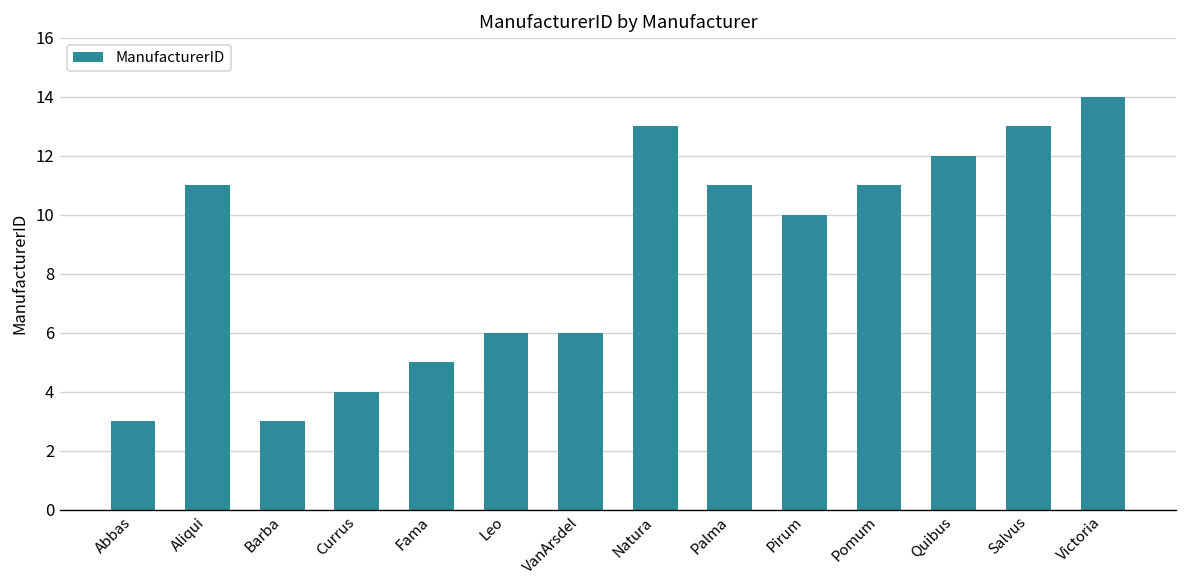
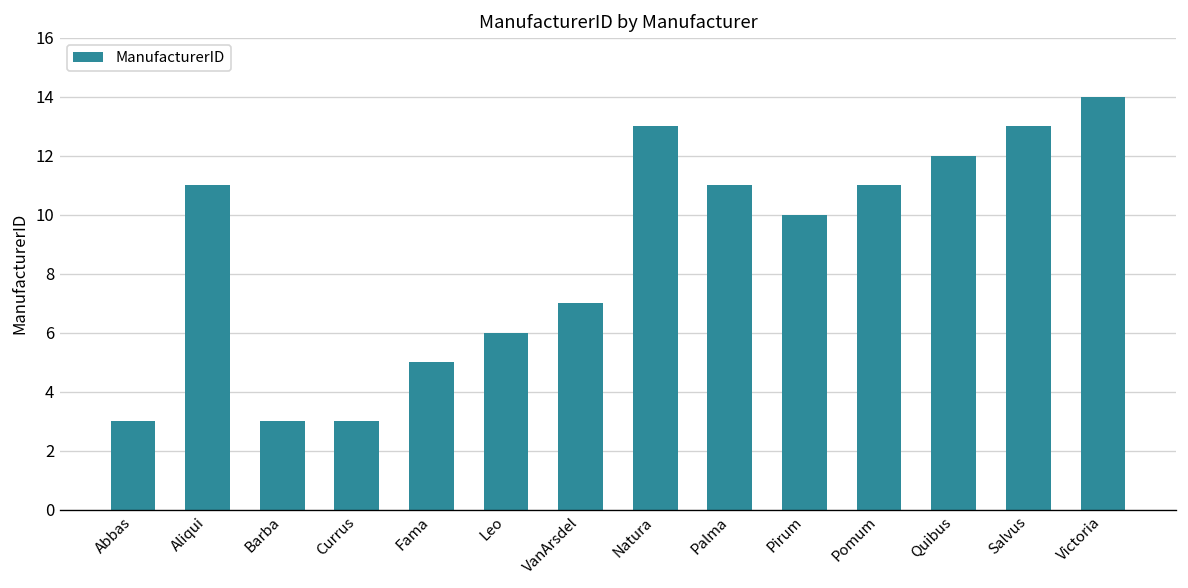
  {
    "Abbas": 3,
    "Aliqui": 11,
    "Barba": 3,
-   "Currus": 4,
+   "Currus": 3,
    "Fama": 5,
    "Leo": 6,
-   "VanArsdel": 6,
+   "VanArsdel": 7,
    "Natura": 13,
    "Palma": 11,
    "Pirum": 10,
    "Pomum": 11,
    "Quibus": 12,
    "Salvus": 13,
    "Victoria": 14
  }
